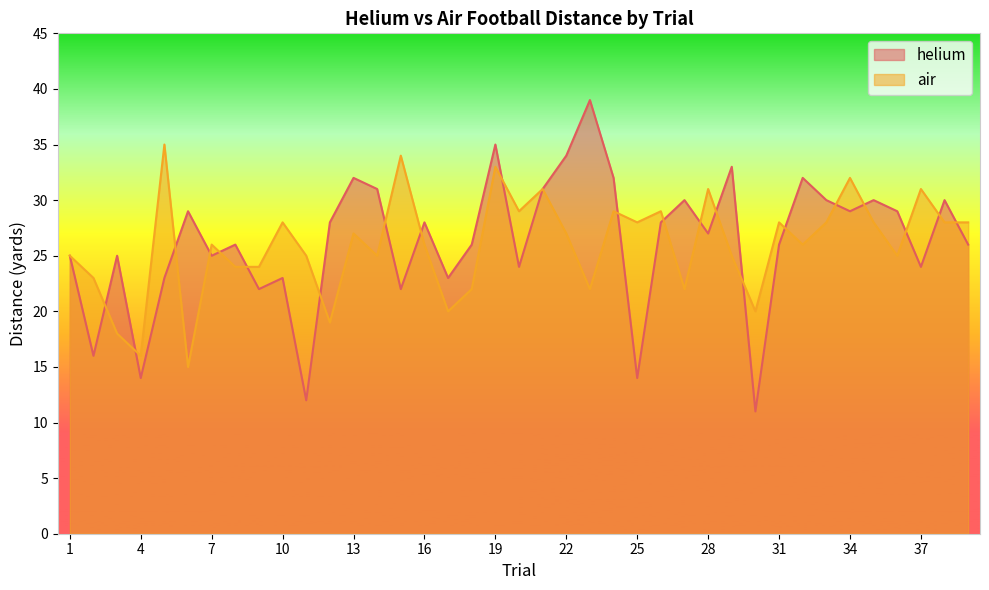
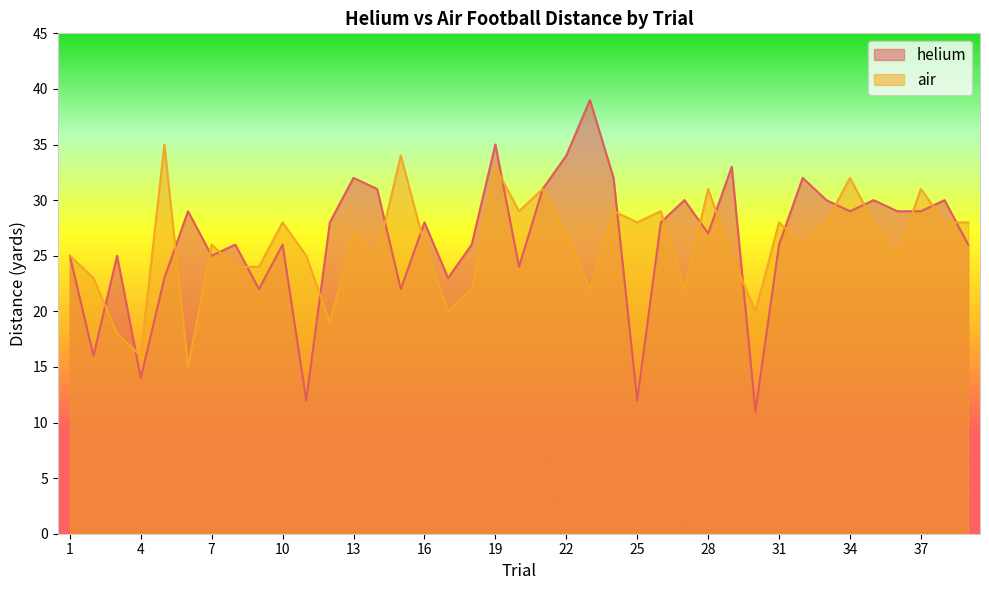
  {
    "helium": {
      "4": 14,
      "7": 25,
-     "10": 23,
+     "10": 26,
      "13": 32,
      "16": 28,
      "19": 35,
      "22": 34,
-     "25": 14,
+     "25": 12,
      "28": 27,
      "31": 26,
      "34": 29,
-     "37": 24
+     "37": 29
    },
    "air": {
      "4": 16,
      "7": 26,
      "10": 28,
      "13": 27,
      "16": 26,
      "19": 33,
      "22": 27,
      "25": 28,
      "28": 31,
      "31": 28,
      "34": 32,
      "37": 31
    }
  }
